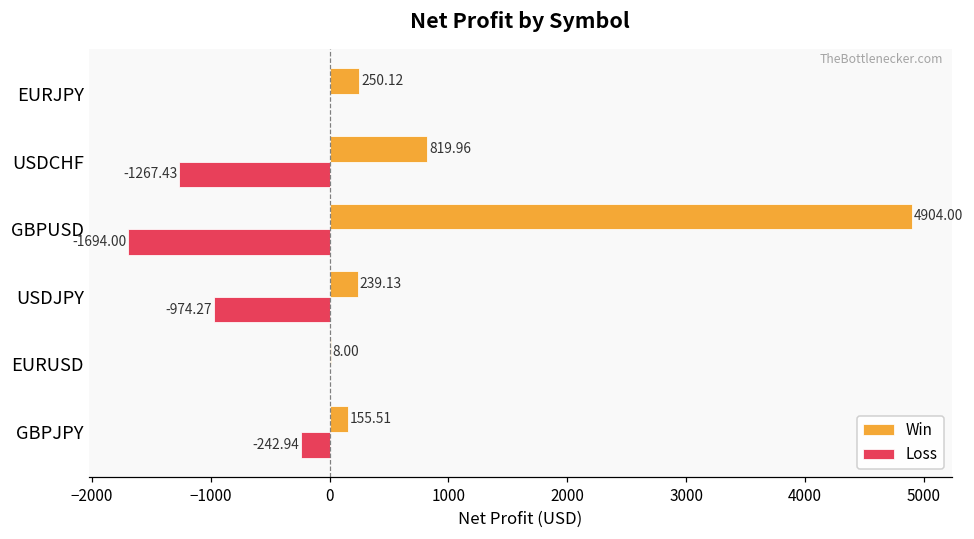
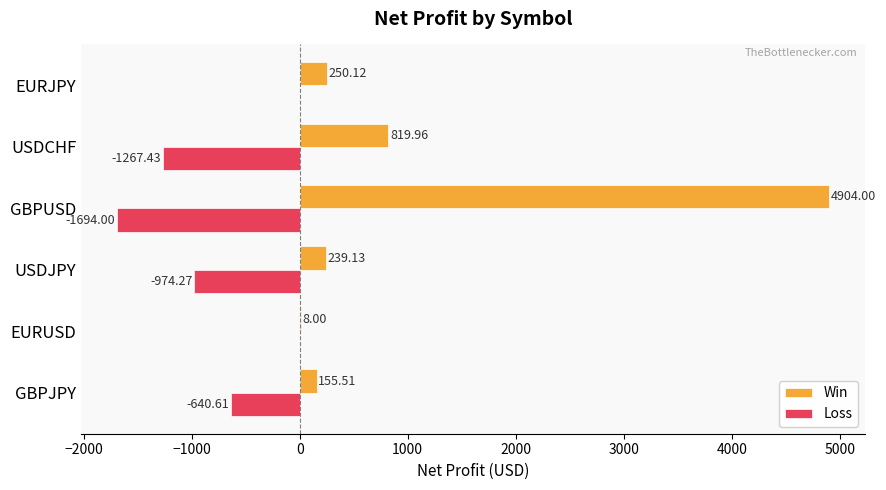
  {
    "Win": {
      "EURJPY": 250.12,
      "USDCHF": 819.96,
      "GBPUSD": 4904.00,
      "USDJPY": 239.13,
      "EURUSD": 8.00,
      "GBPJPY": 155.51
    },
    "Loss": {
      "USDCHF": -1267.43,
      "GBPUSD": -1694.00,
      "USDJPY": -974.27,
-     "GBPJPY": -242.94
+     "GBPJPY": -640.61
    }
  }
